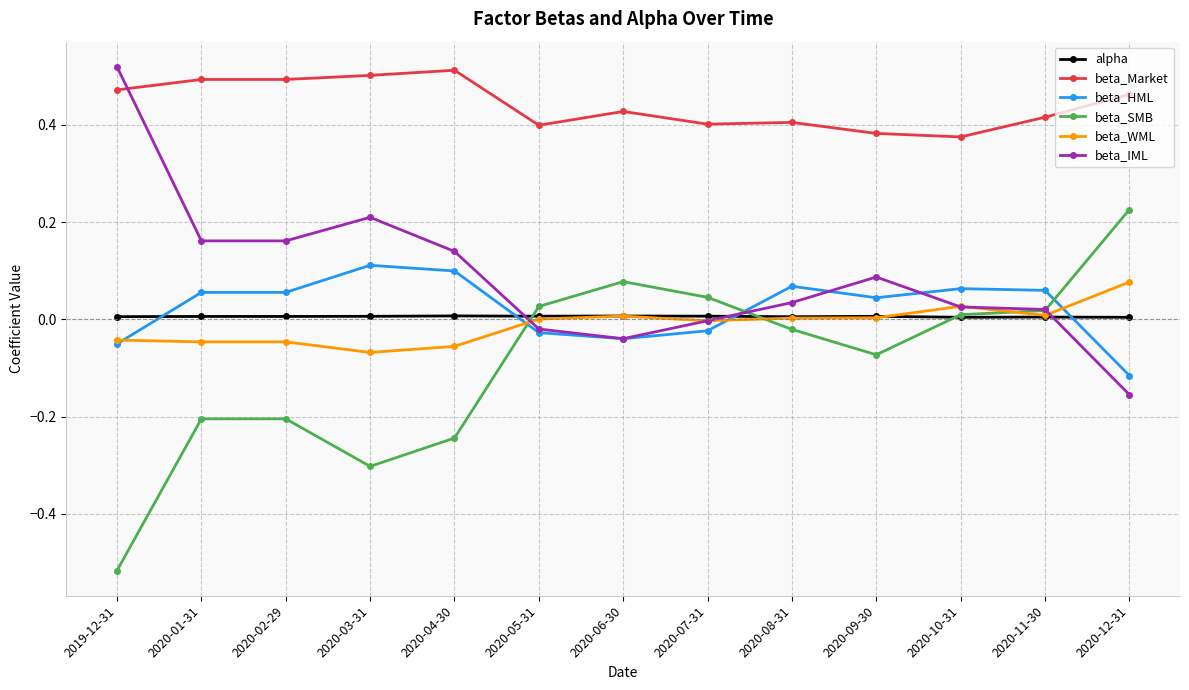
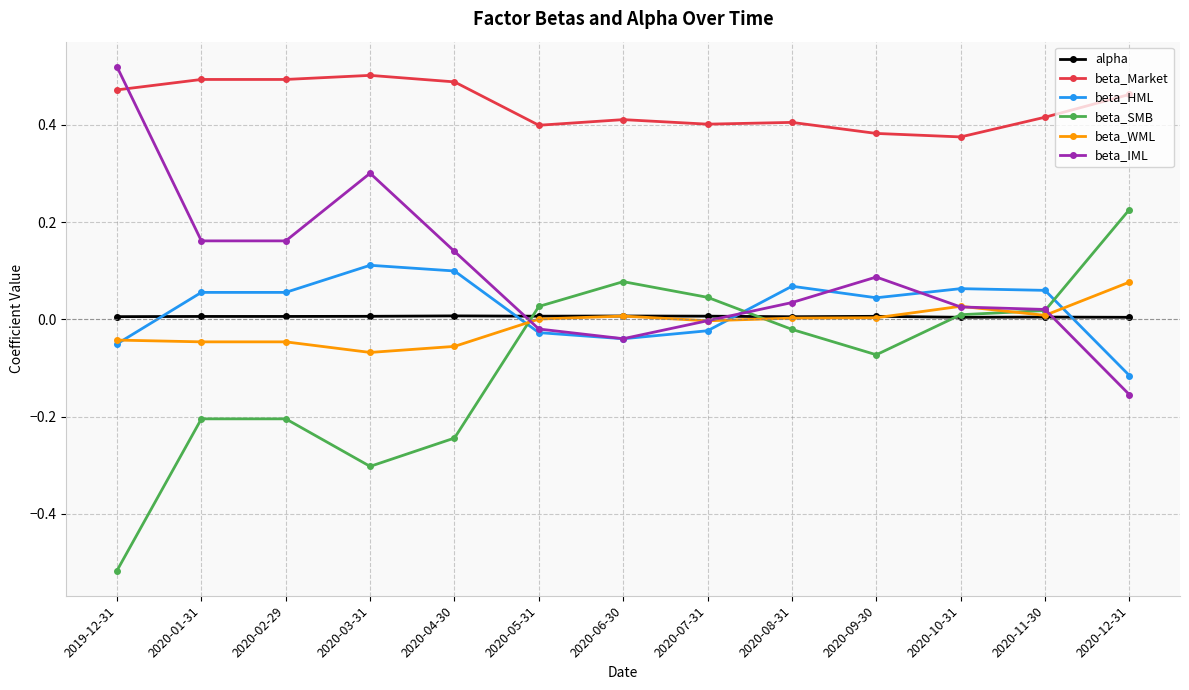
  {
    "alpha": {
      "2019-12-31": 0.01,
      "2020-01-31": 0.01,
      "2020-02-29": 0.01,
      "2020-03-31": 0.01,
      "2020-04-30": 0.01,
      "2020-05-31": 0.01,
      "2020-07-31": 0.01,
      "2020-10-31": 0.00,
      "2020-12-31": 0.00
    },
    "beta_Market": {
      "2019-12-31": 0.47,
      "2020-01-31": 0.49,
      "2020-02-29": 0.49,
      "2020-03-31": 0.50,
-     "2020-04-30": 0.51,
+     "2020-04-30": 0.49,
      "2020-05-31": 0.40,
-     "2020-06-30": 0.43,
+     "2020-06-30": 0.41,
      "2020-07-31": 0.40,
      "2020-08-31": 0.40,
      "2020-09-30": 0.38,
      "2020-10-31": 0.38,
      "2020-11-30": 0.42
    },
    "beta_HML": {
      "2019-12-31": -0.05,
      "2020-01-31": 0.06,
      "2020-02-29": 0.06,
      "2020-03-31": 0.11,
      "2020-04-30": 0.10,
      "2020-05-31": -0.03,
      "2020-07-31": -0.02,
      "2020-08-31": 0.07,
      "2020-09-30": 0.04,
      "2020-10-31": 0.06,
      "2020-11-30": 0.06,
      "2020-12-31": -0.12
    },
    "beta_SMB": {
      "2019-12-31": -0.52,
      "2020-01-31": -0.20,
      "2020-02-29": -0.20,
      "2020-03-31": -0.30,
      "2020-04-30": -0.24,
      "2020-05-31": 0.03,
      "2020-06-30": 0.08,
      "2020-07-31": 0.05,
      "2020-08-31": -0.02,
      "2020-09-30": -0.07,
      "2020-10-31": 0.01,
      "2020-12-31": 0.23
    },
    "beta_WML": {
      "2019-12-31": -0.04,
      "2020-01-31": -0.05,
      "2020-02-29": -0.05,
      "2020-03-31": -0.07,
      "2020-04-30": -0.06,
      "2020-05-31": 0.00,
      "2020-12-31": 0.08
    },
    "beta_IML": {
      "2019-12-31": 0.52,
      "2020-01-31": 0.16,
      "2020-02-29": 0.16,
-     "2020-03-31": 0.21,
+     "2020-03-31": 0.30,
      "2020-04-30": 0.14,
      "2020-05-31": -0.02,
      "2020-08-31": 0.03,
      "2020-09-30": 0.09,
      "2020-12-31": -0.15
    }
  }
